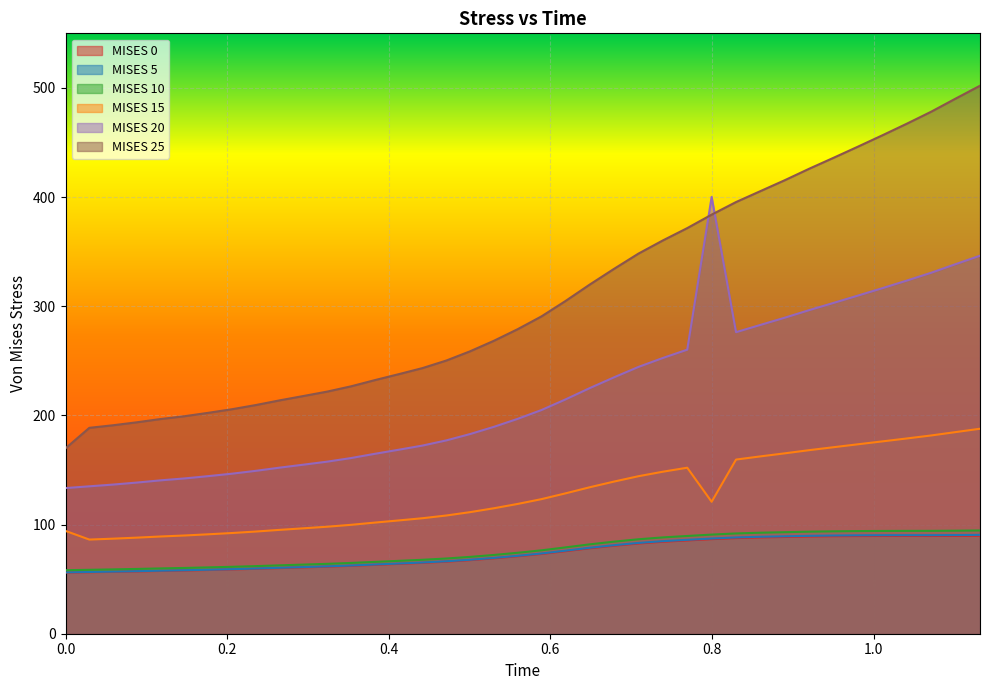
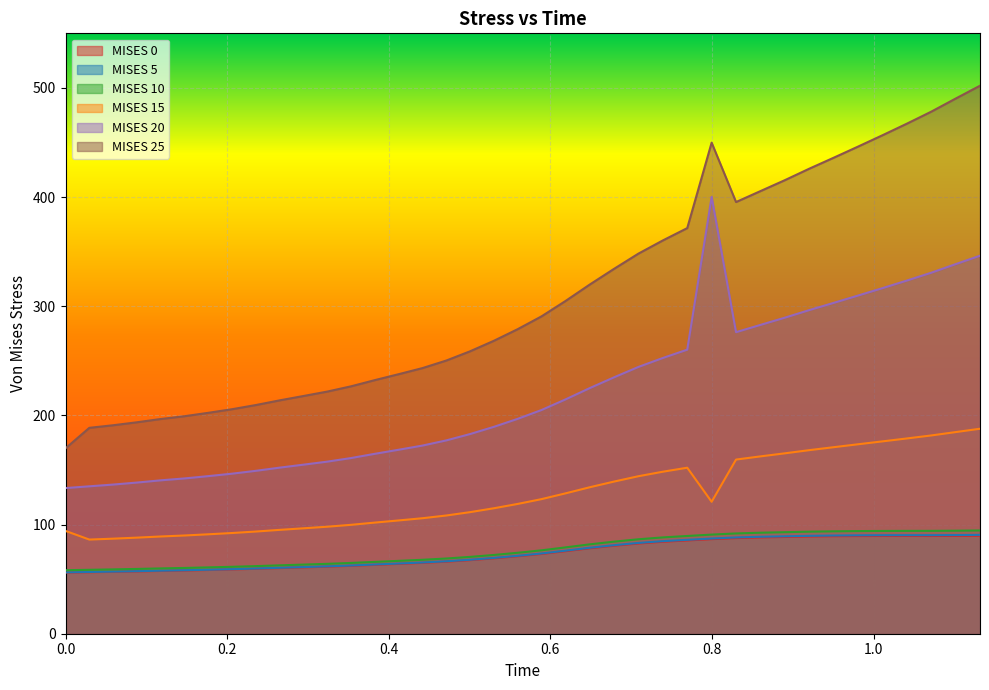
  {
    "MISES 10": {
      "0.8": 91
    },
    "MISES 15": {
      "0.0": 94,
      "0.8": 121
    },
    "MISES 20": {
      "0.0": 133,
      "0.8": 400
    },
    "MISES 25": {
      "0.0": 170,
-     "0.8": 384
+     "0.8": 450
    }
  }
